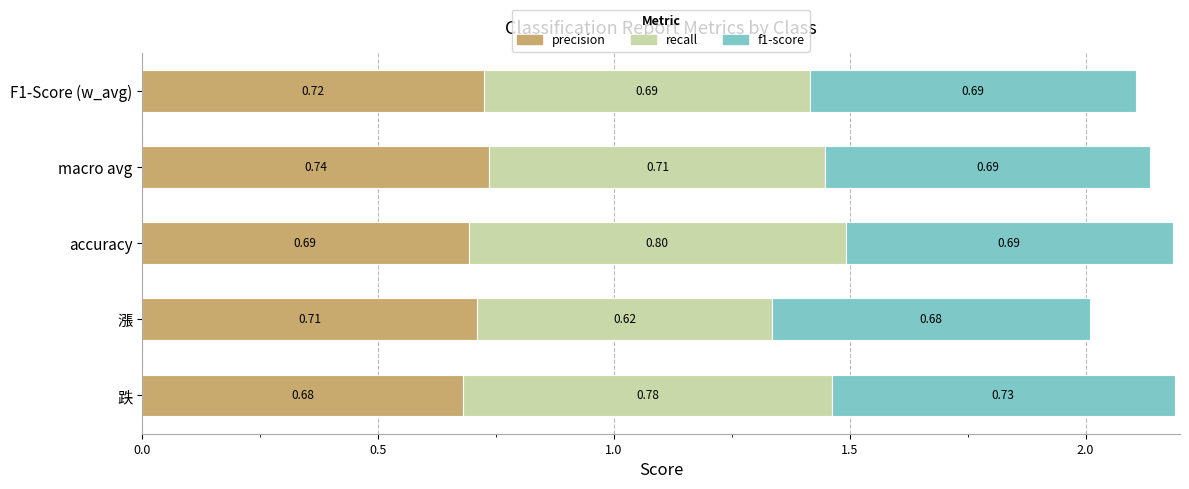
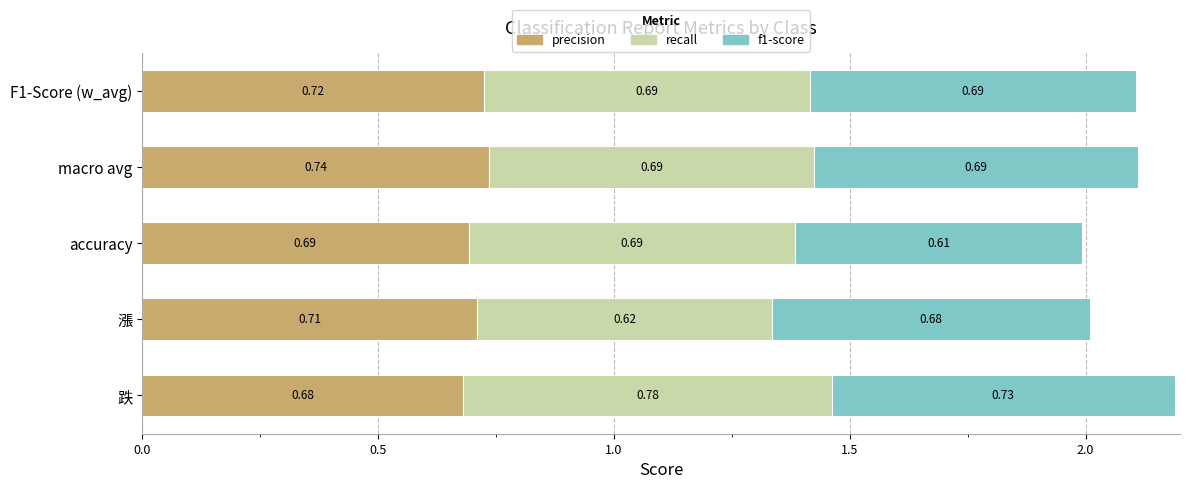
  {
    "precision": {
      "F1-Score (w_avg)": 0.72,
      "macro avg": 0.74,
      "accuracy": 0.69,
      "漲": 0.71,
      "跌": 0.68
    },
    "recall": {
      "F1-Score (w_avg)": 0.69,
-     "macro avg": 0.71,
-     "accuracy": 0.80,
+     "macro avg": 0.69,
+     "accuracy": 0.69,
      "漲": 0.62,
      "跌": 0.78
    },
    "f1-score": {
      "F1-Score (w_avg)": 0.69,
      "macro avg": 0.69,
-     "accuracy": 0.69,
+     "accuracy": 0.61,
      "漲": 0.68,
      "跌": 0.73
    }
  }
